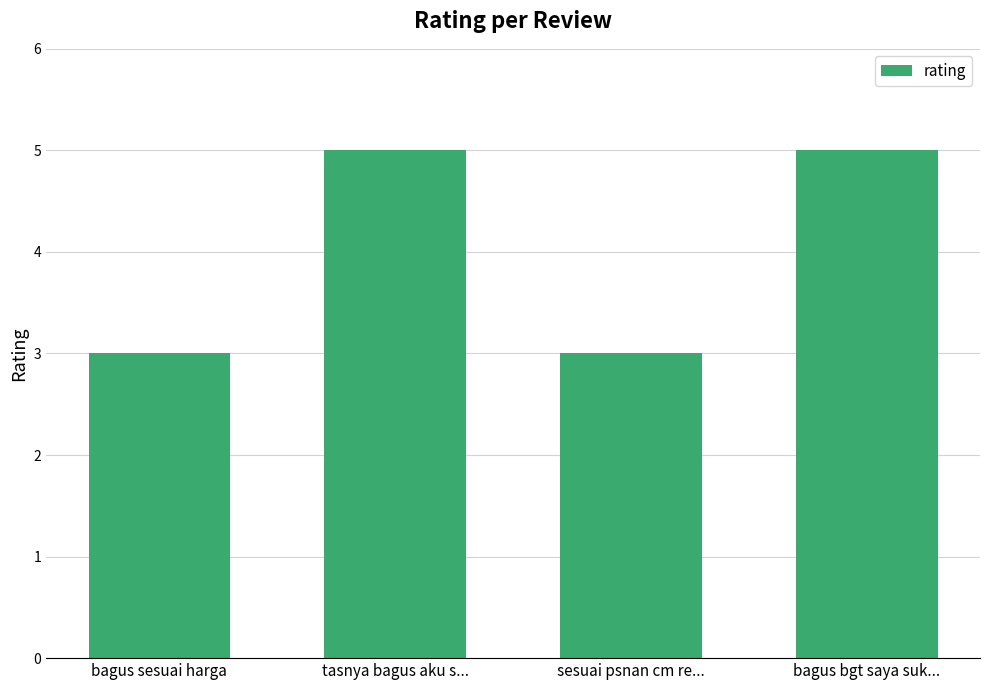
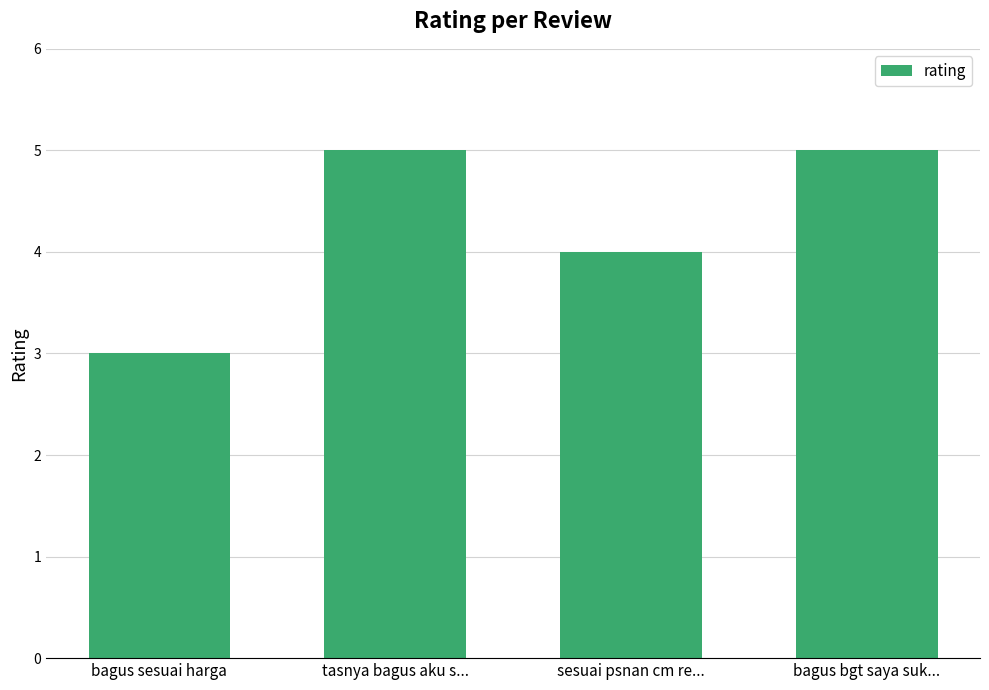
  {
    "bagus sesuai harga": 3,
    "tasnya bagus aku s...": 5,
-   "sesuai psnan cm re...": 3,
+   "sesuai psnan cm re...": 4,
    "bagus bgt saya suk...": 5
  }
